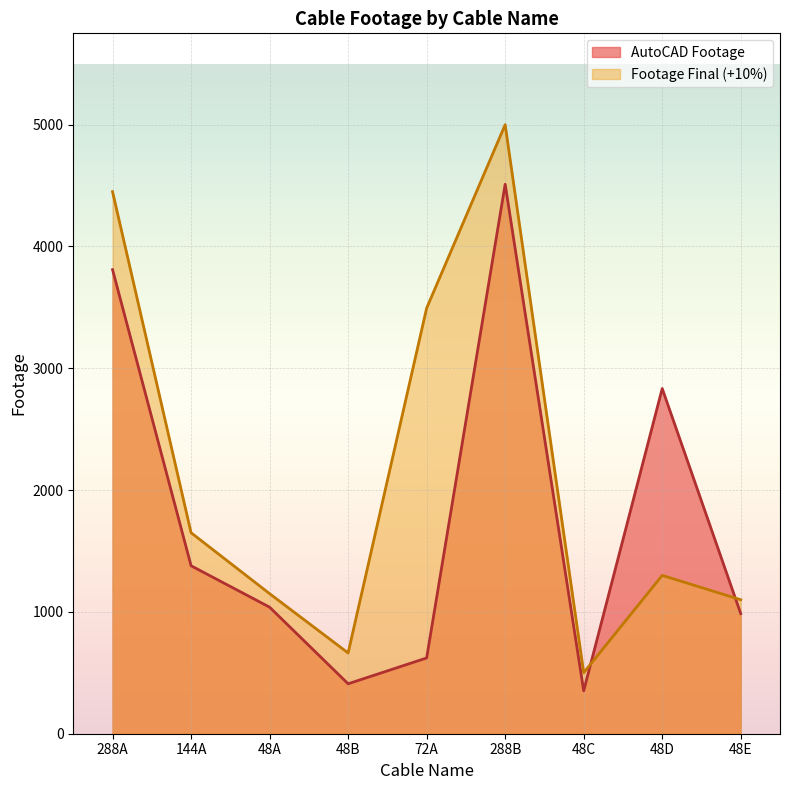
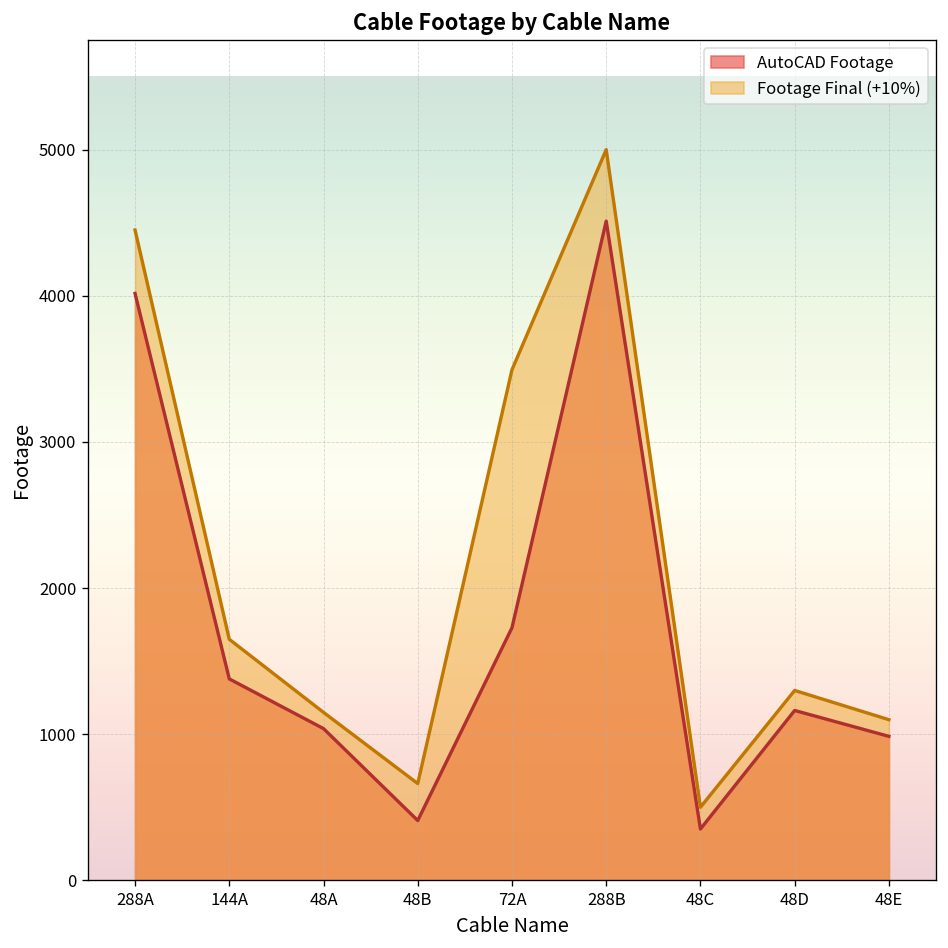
  {
    "AutoCAD Footage": {
-     "288A": 3810,
+     "288A": 4020,
      "144A": 1380,
      "48A": 1040,
      "48B": 410,
-     "72A": 620,
+     "72A": 1730,
      "288B": 4510,
      "48C": 350,
-     "48D": 2830,
+     "48D": 1160,
      "48E": 990
    },
    "Footage Final (+10%)": {
      "288A": 4450,
      "144A": 1650,
      "48A": 1150,
      "48B": 660,
      "72A": 3490,
      "288B": 5000,
      "48C": 500,
      "48D": 1300,
      "48E": 1100
    }
  }
